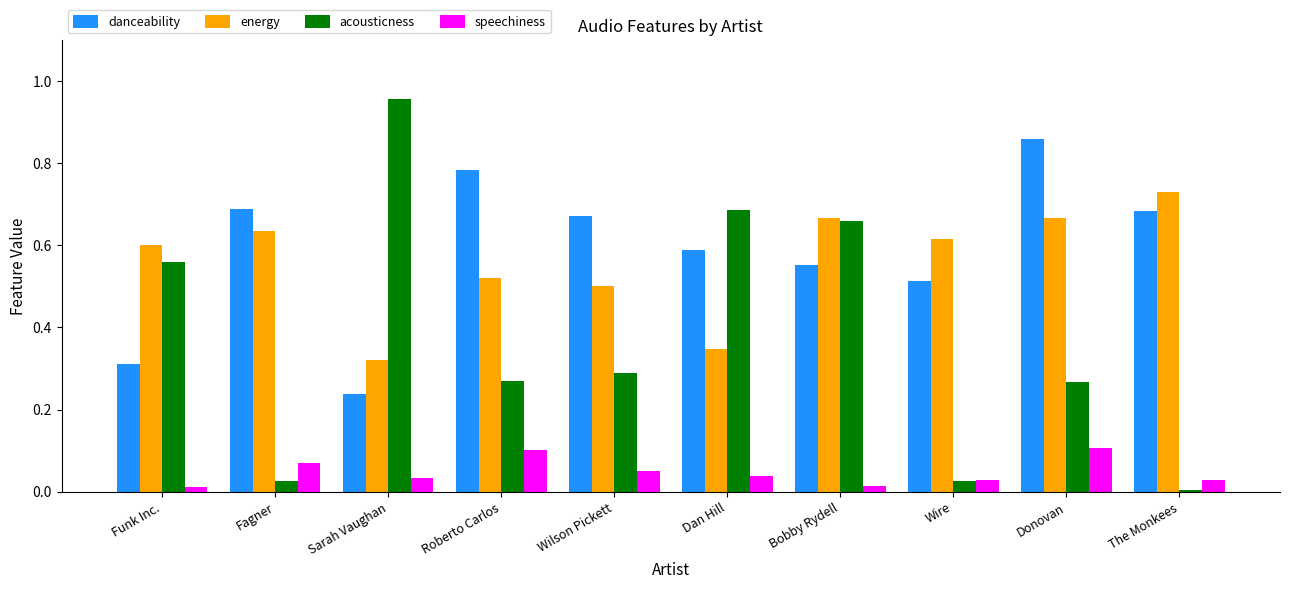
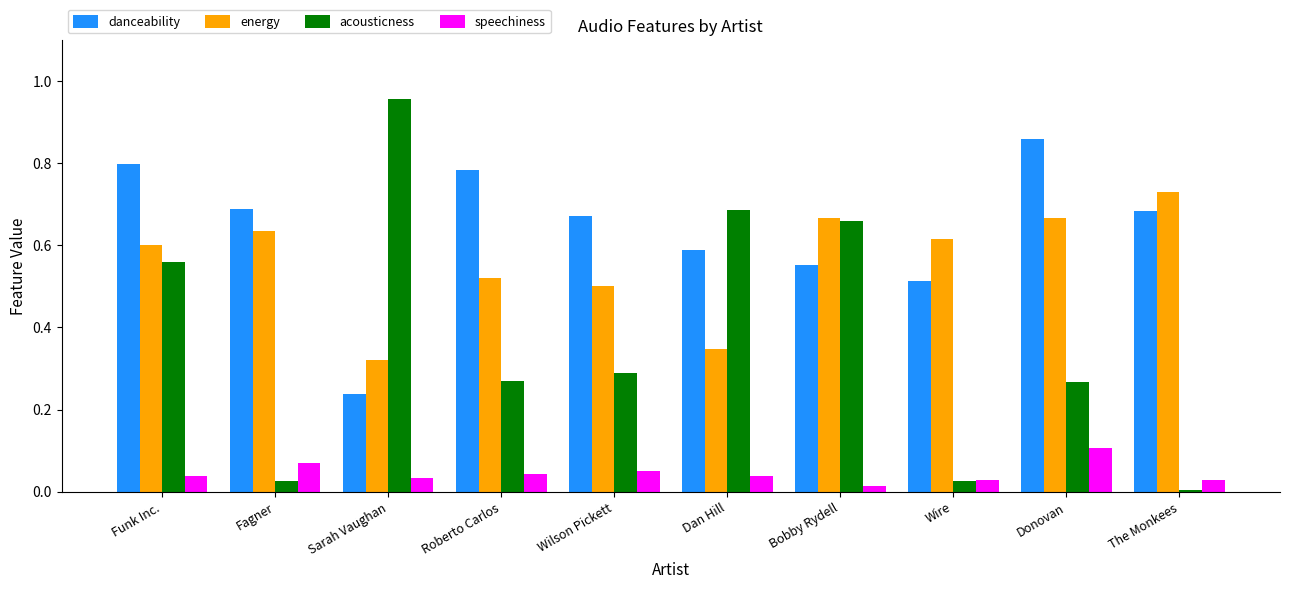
  {
    "danceability": {
-     "Funk Inc.": 0.31,
+     "Funk Inc.": 0.80,
      "Fagner": 0.69,
      "Sarah Vaughan": 0.24,
      "Roberto Carlos": 0.78,
      "Wilson Pickett": 0.67,
      "Dan Hill": 0.59,
      "Bobby Rydell": 0.55,
      "Wire": 0.51,
      "Donovan": 0.86,
      "The Monkees": 0.68
    },
    "energy": {
      "Funk Inc.": 0.60,
      "Fagner": 0.64,
      "Sarah Vaughan": 0.32,
      "Roberto Carlos": 0.52,
      "Wilson Pickett": 0.50,
      "Dan Hill": 0.35,
      "Bobby Rydell": 0.67,
      "Wire": 0.61,
      "Donovan": 0.67,
      "The Monkees": 0.73
    },
    "acousticness": {
      "Funk Inc.": 0.56,
      "Fagner": 0.03,
      "Sarah Vaughan": 0.96,
      "Roberto Carlos": 0.27,
      "Wilson Pickett": 0.29,
      "Dan Hill": 0.69,
      "Bobby Rydell": 0.66,
      "Wire": 0.03,
      "Donovan": 0.27
    },
    "speechiness": {
-     "Funk Inc.": 0.01,
+     "Funk Inc.": 0.04,
      "Fagner": 0.07,
      "Sarah Vaughan": 0.03,
-     "Roberto Carlos": 0.10,
+     "Roberto Carlos": 0.04,
      "Wilson Pickett": 0.05,
      "Dan Hill": 0.04,
      "Bobby Rydell": 0.01,
      "Wire": 0.03,
      "Donovan": 0.11,
      "The Monkees": 0.03
    }
  }
